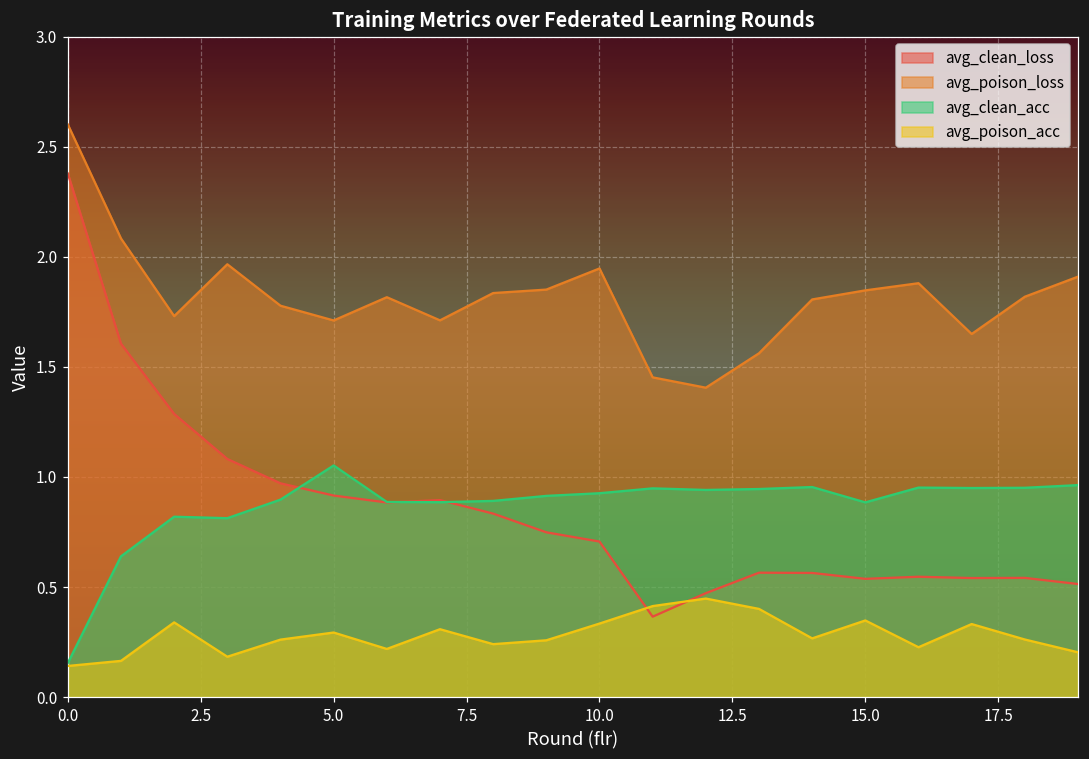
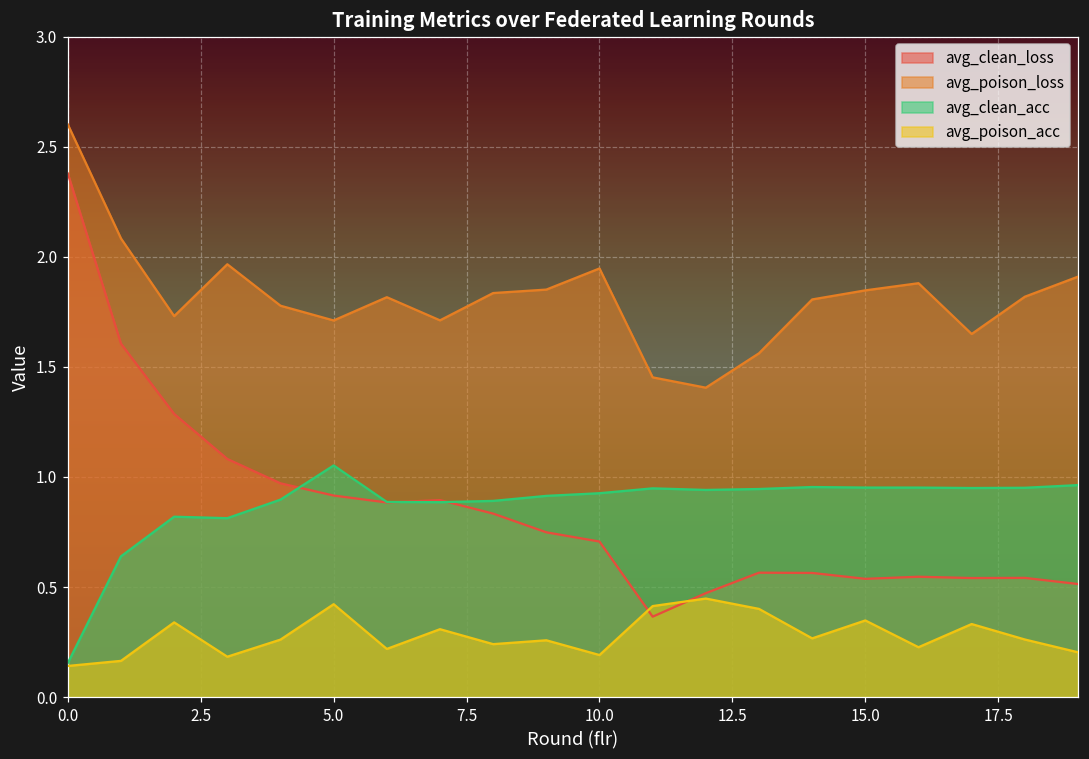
  {
    "avg_clean_acc": {
      "0.0": 0.15,
      "5.0": 1.05,
      "10.0": 0.93,
-     "15.0": 0.88
+     "15.0": 0.95
    },
    "avg_poison_acc": {
      "0.0": 0.14,
-     "5.0": 0.29,
-     "10.0": 0.33,
+     "5.0": 0.42,
+     "10.0": 0.19,
      "15.0": 0.35
    }
  }
